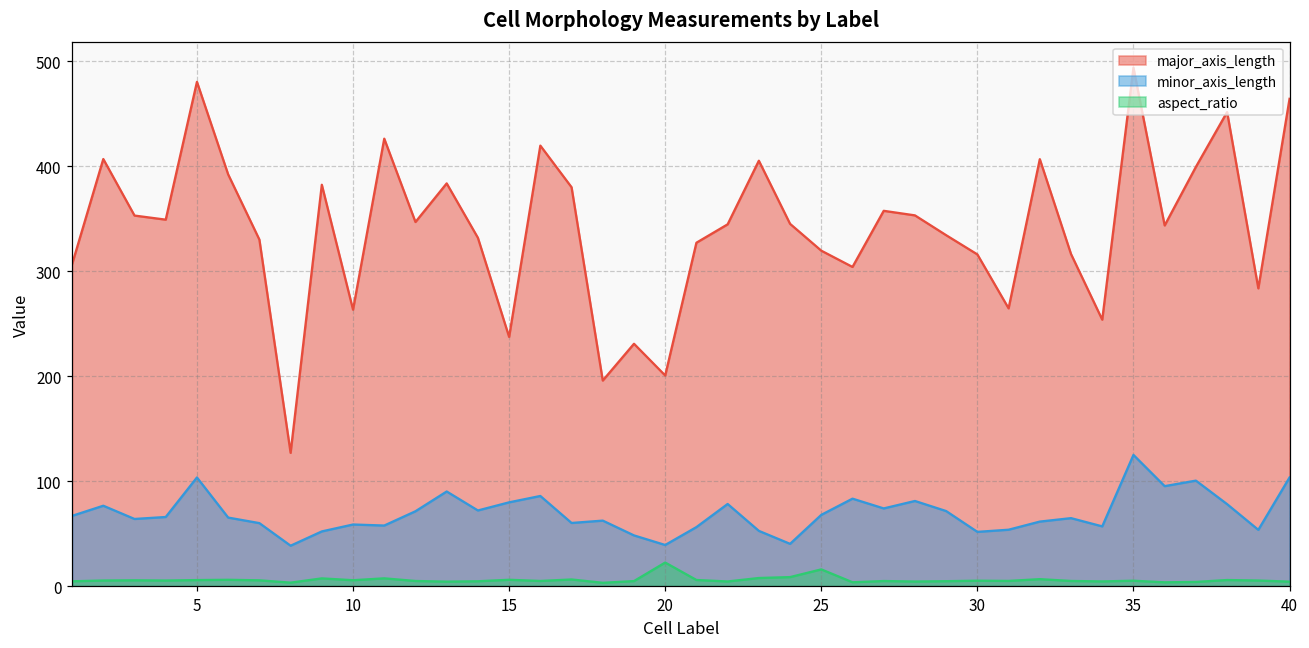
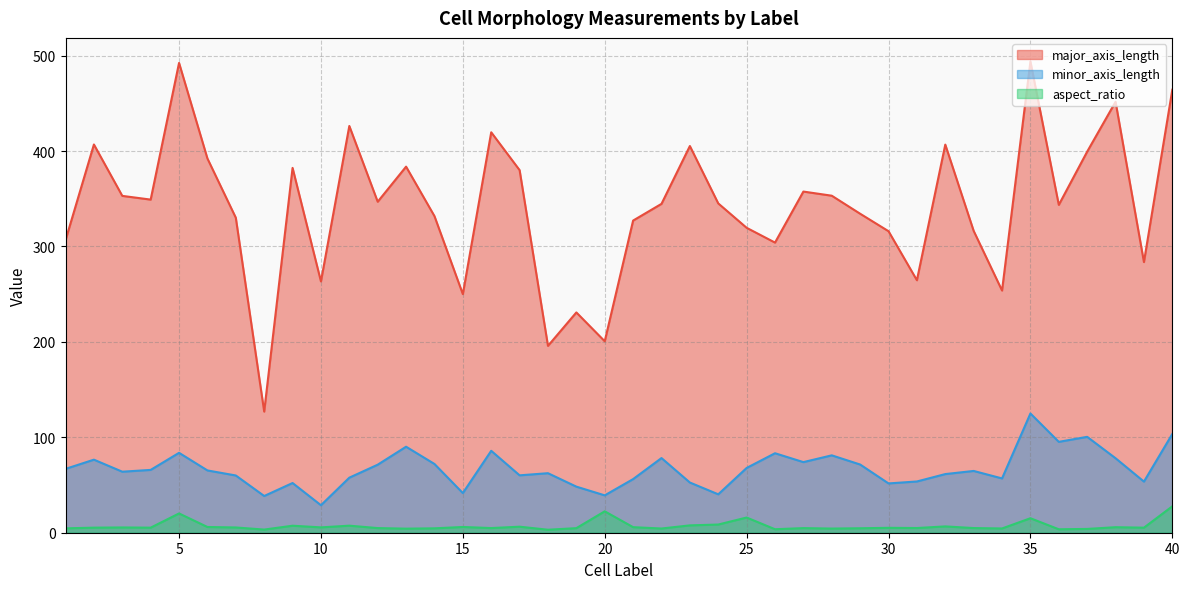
  {
    "major_axis_length": {
-     "5": 480,
+     "5": 490,
      "10": 260,
-     "15": 240,
+     "15": 250,
      "20": 200,
      "25": 320,
      "30": 320,
      "40": 460
    },
    "minor_axis_length": {
-     "5": 100,
-     "10": 60,
-     "15": 80,
+     "5": 80,
+     "10": 30,
+     "15": 40,
      "20": 40,
      "25": 70,
      "30": 50,
      "35": 120,
      "40": 100
    },
    "aspect_ratio": {
-     "5": 10,
+     "5": 20,
      "10": 10,
      "15": 10,
      "20": 20,
      "25": 20,
      "30": 10,
-     "35": 10,
-     "40": 0
+     "35": 20,
+     "40": 30
    }
  }
